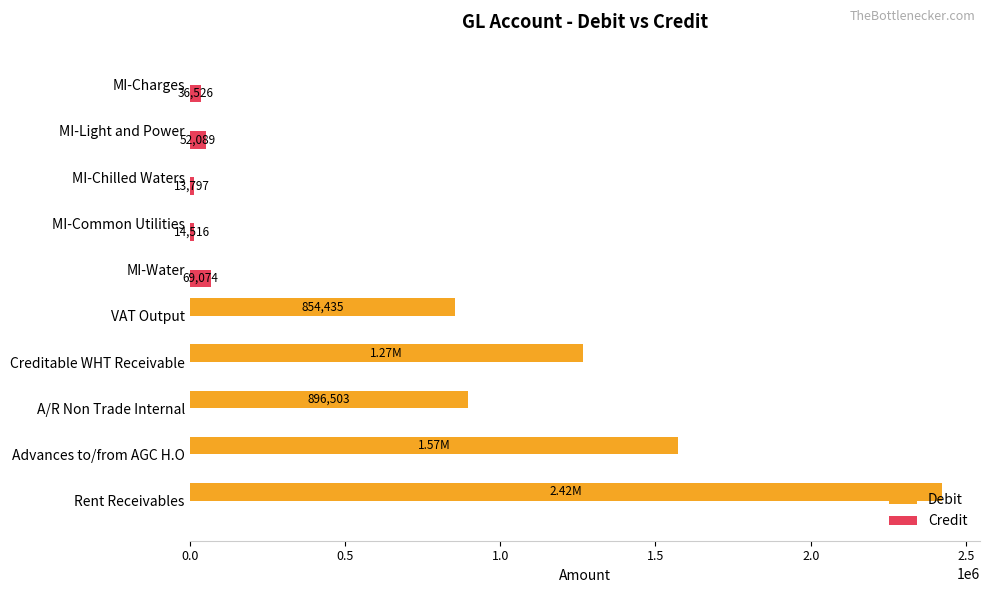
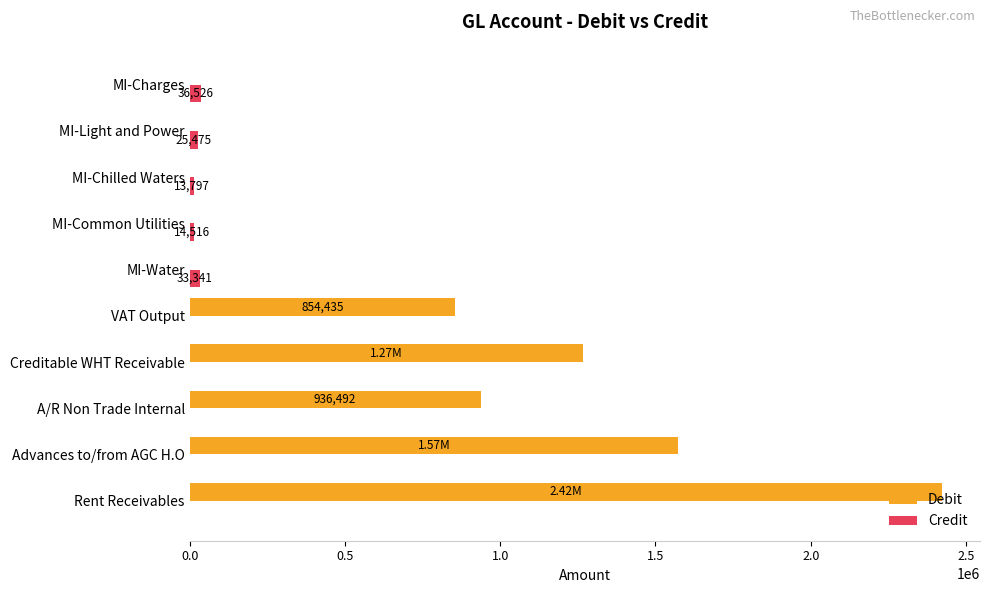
  {
    "Debit": {
      "VAT Output": "854,435",
      "Creditable WHT Receivable": "1.27M",
-     "A/R Non Trade Internal": "896,503",
+     "A/R Non Trade Internal": "936,492",
      "Advances to/from AGC H.O": "1.57M",
      "Rent Receivables": "2.42M"
    },
    "Credit": {
      "MI-Charges": "36,526",
-     "MI-Light and Power": "52,089",
+     "MI-Light and Power": "25,475",
      "MI-Chilled Waters": "13,797",
      "MI-Common Utilities": "14,516",
-     "MI-Water": "69,074"
+     "MI-Water": "33,341"
    }
  }
